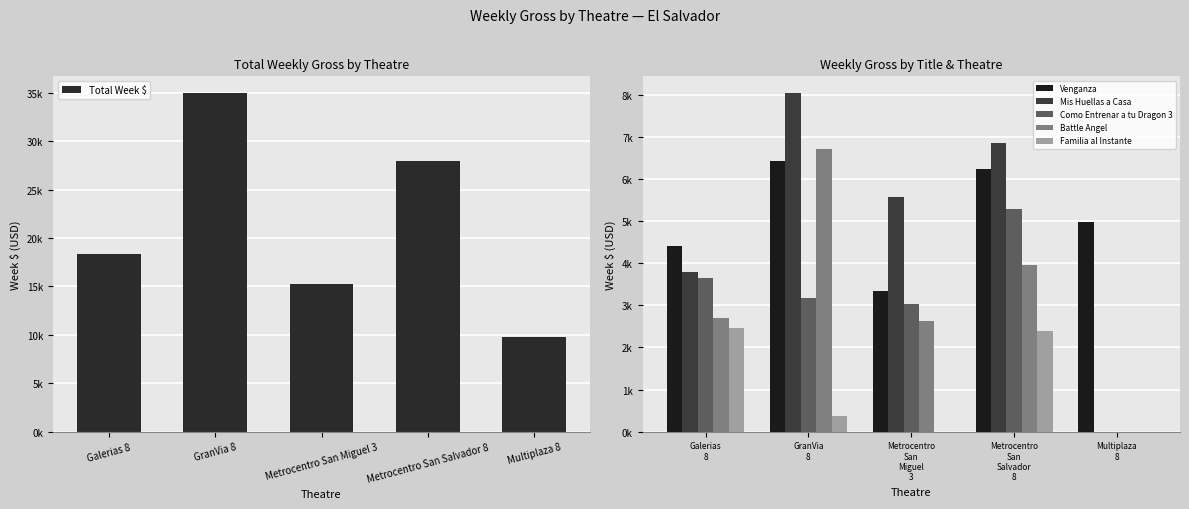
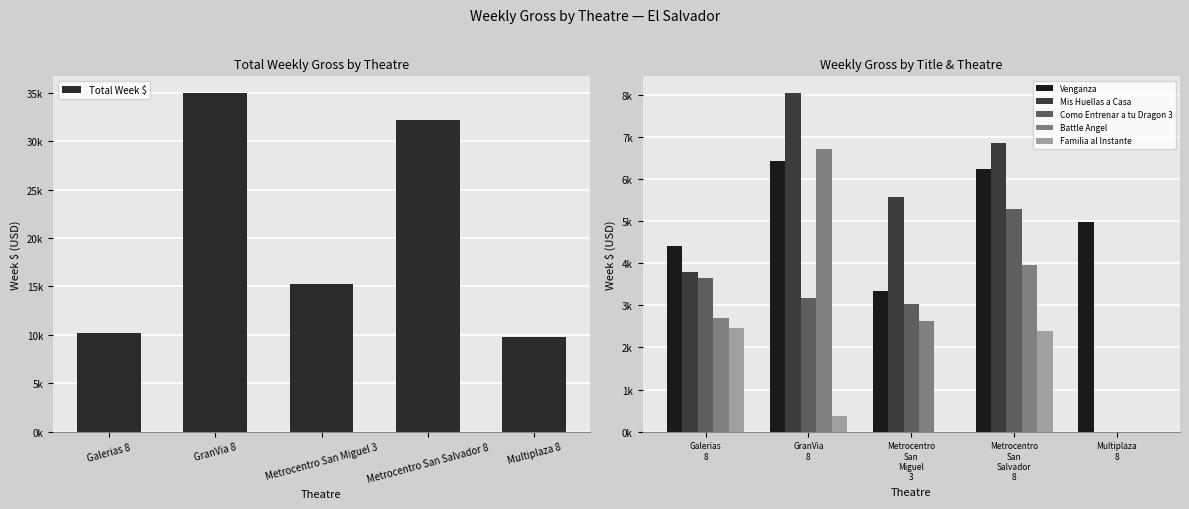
  {
    "Total Weekly Gross by Theatre": {
-     "Galerias 8": 18000,
+     "Galerias 8": 10000,
      "GranVia 8": 35000,
      "Metrocentro San Miguel 3": 15000,
-     "Metrocentro San Salvador 8": 28000,
+     "Metrocentro San Salvador 8": 32000,
      "Multiplaza 8": 10000
    }
  }
